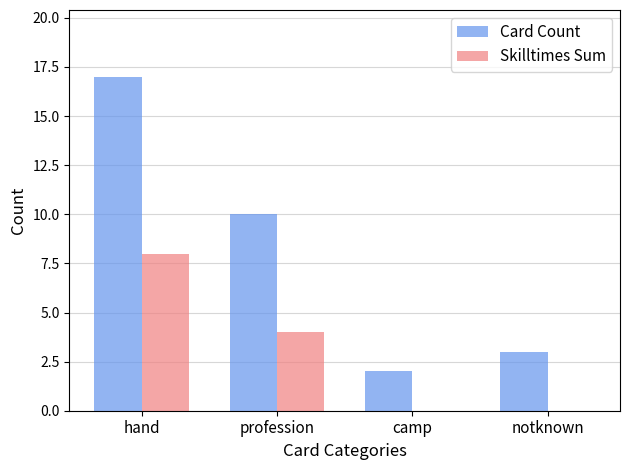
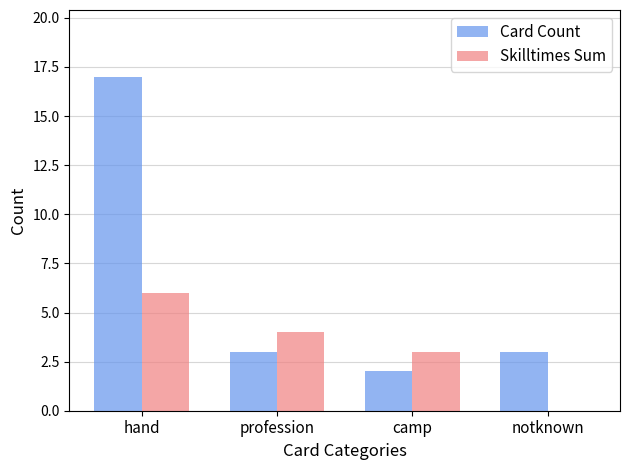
  {
    "Card Count": {
      "hand": 17,
-     "profession": 10,
+     "profession": 3,
      "camp": 2,
      "notknown": 3
    },
    "Skilltimes Sum": {
-     "hand": 8,
+     "hand": 6,
      "profession": 4,
-     "camp": 0,
+     "camp": 3,
      "notknown": 0
    }
  }
